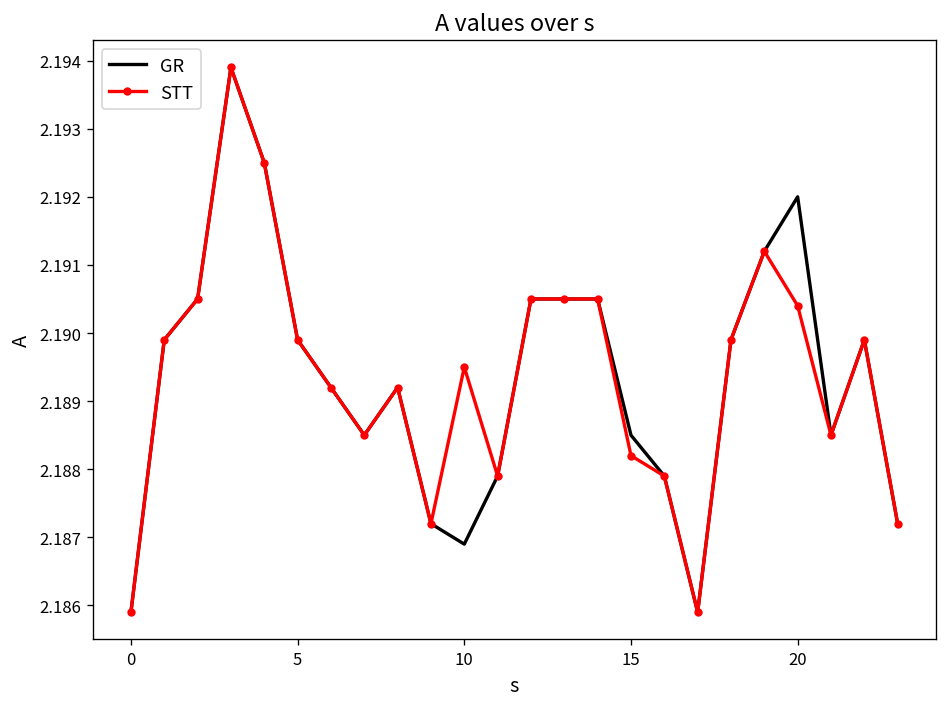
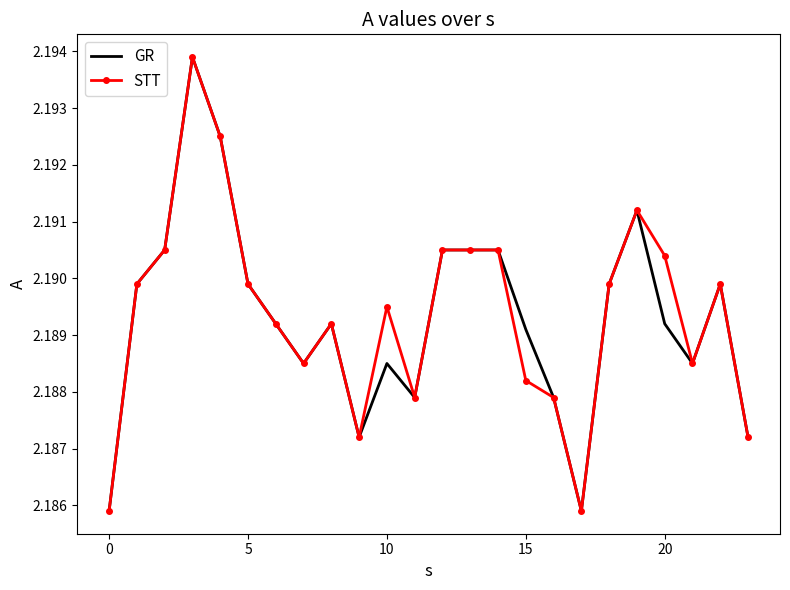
  {
    "GR": {
-     "10": 2.1869,
-     "15": 2.1885,
-     "20": 2.1920
+     "10": 2.1885,
+     "15": 2.1891,
+     "20": 2.1892
    },
    "STT": {
      "10": 2.1895,
      "15": 2.1882,
      "20": 2.1904
    }
  }
